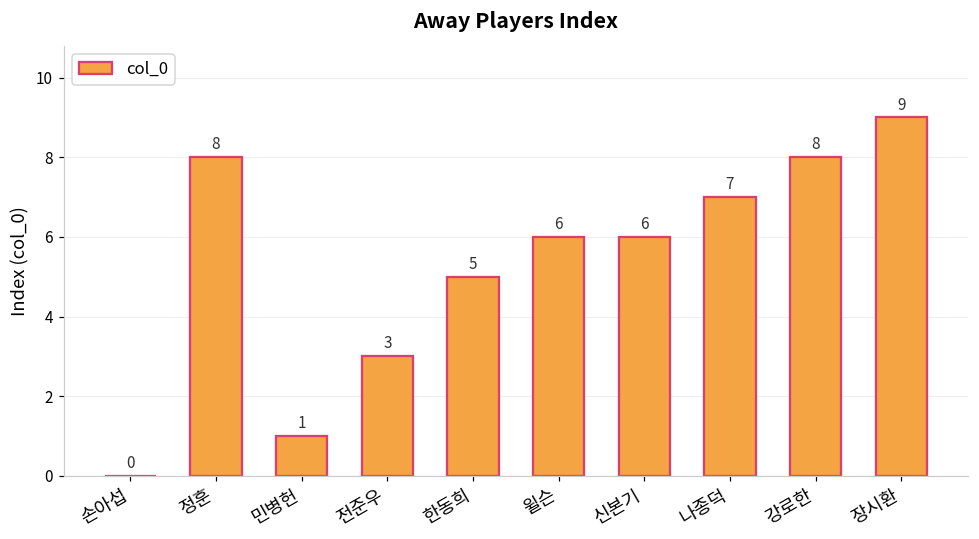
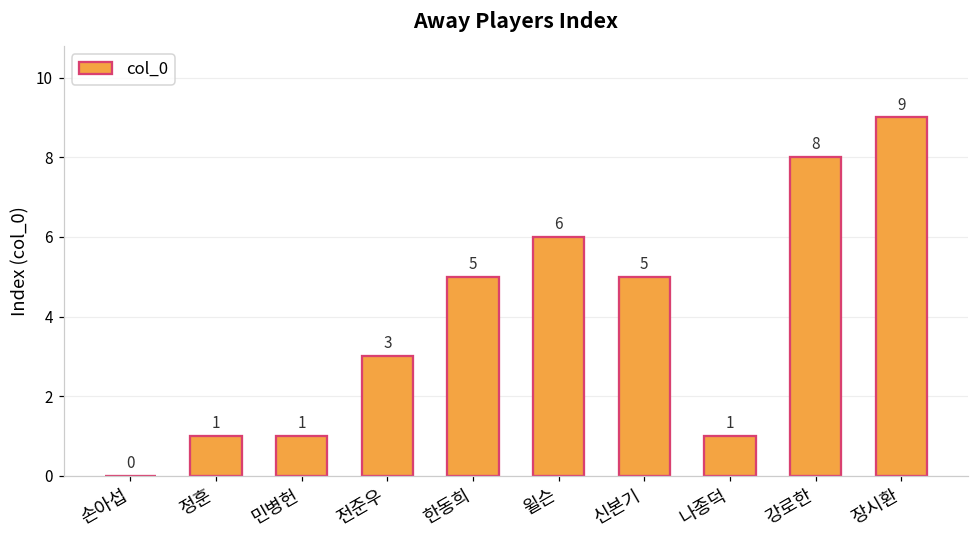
  {
    "손아섭": 0,
-   "정훈": 8,
+   "정훈": 1,
    "민병헌": 1,
    "전준우": 3,
    "한동희": 5,
    "윌슨": 6,
-   "신본기": 6,
-   "나종덕": 7,
+   "신본기": 5,
+   "나종덕": 1,
    "강로한": 8,
    "장시환": 9
  }
